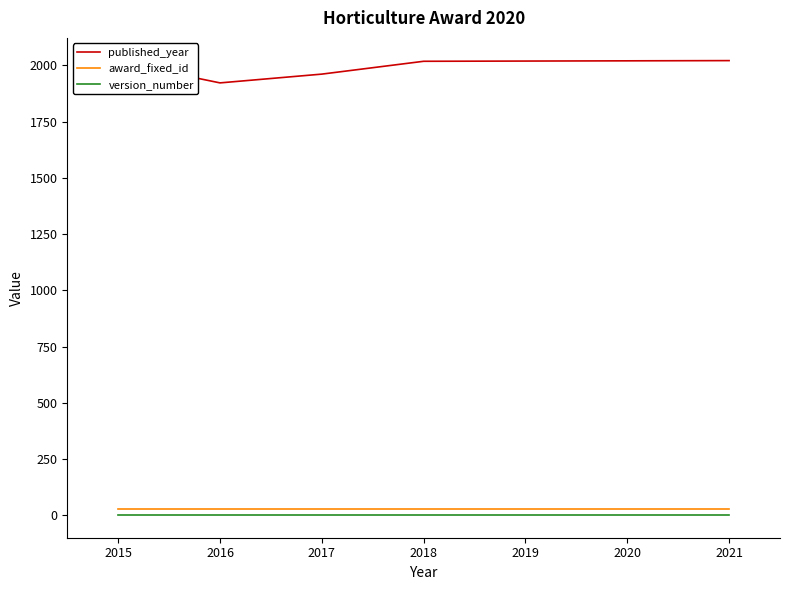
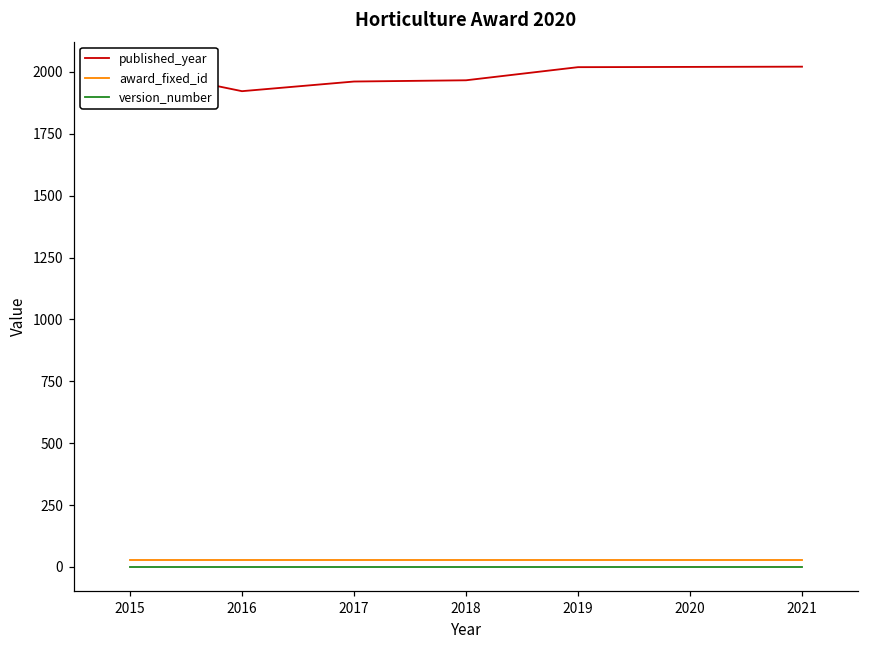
  {
    "published_year": {
      "2016": 1920,
      "2017": 1960,
-     "2018": 2020,
+     "2018": 1970,
      "2019": 2020,
      "2020": 2020,
      "2021": 2020
    },
    "award_fixed_id": {
      "2015": 30,
      "2016": 30,
      "2017": 30,
      "2018": 30,
      "2019": 30,
      "2020": 30,
      "2021": 30
    },
    "version_number": {
      "2015": 0,
      "2016": 0,
      "2017": 0,
      "2018": 0,
      "2019": 0,
      "2020": 0,
      "2021": 0
    }
  }
